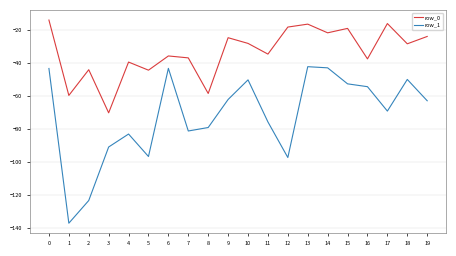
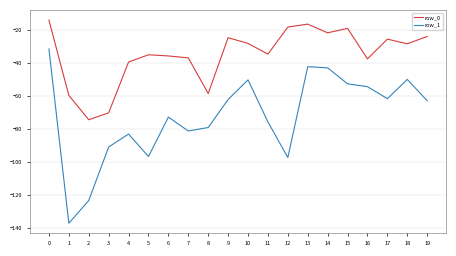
  {
    "row_0": {
      "0": -14,
      "1": -60,
-     "2": -44,
+     "2": -74,
      "3": -70,
      "4": -39,
-     "5": -44,
+     "5": -35,
      "6": -36,
      "7": -37,
      "8": -59,
      "9": -25,
      "10": -28,
      "11": -35,
      "12": -18,
      "13": -16,
      "14": -22,
      "15": -19,
      "16": -38,
-     "17": -16,
+     "17": -26,
      "18": -28,
      "19": -24
    },
    "row_1": {
-     "0": -43,
+     "0": -31,
      "1": -137,
      "2": -123,
      "3": -91,
      "4": -83,
      "5": -97,
-     "6": -43,
+     "6": -73,
      "7": -81,
      "8": -79,
      "9": -62,
      "10": -50,
      "11": -76,
      "12": -97,
      "13": -42,
      "14": -43,
      "15": -53,
      "16": -54,
-     "17": -69,
+     "17": -62,
      "18": -50,
      "19": -63
    }
  }
